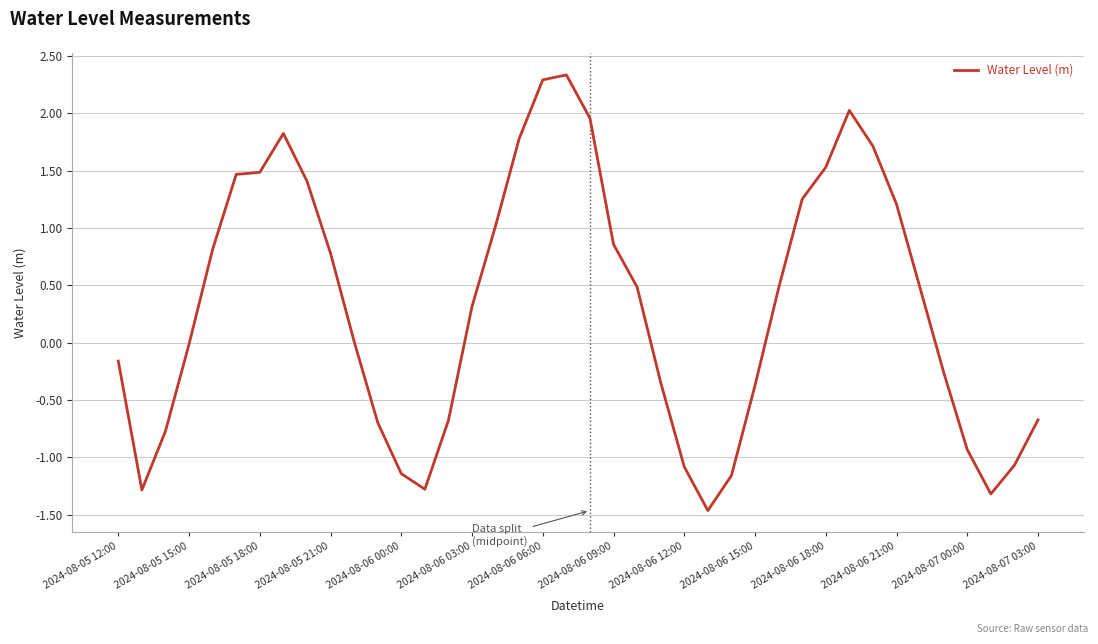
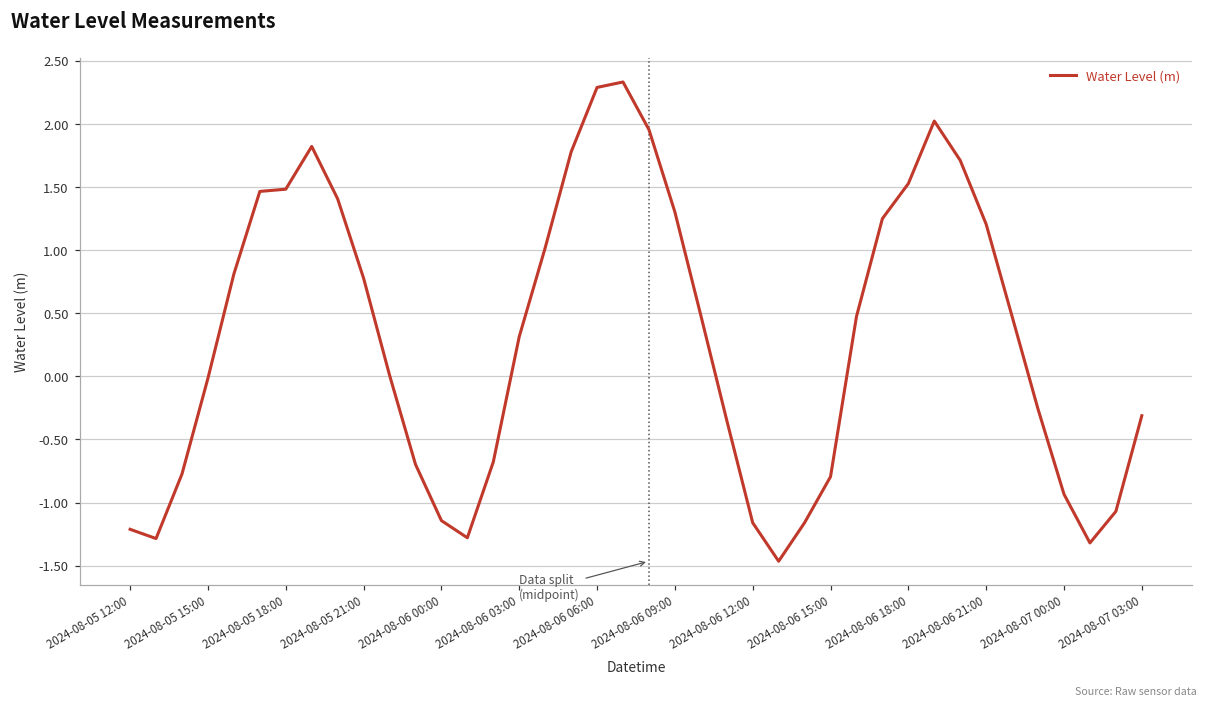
  {
-   "2024-08-05 12:00": -0.16,
+   "2024-08-05 12:00": -1.21,
    "2024-08-05 15:00": -0.01,
    "2024-08-05 18:00": 1.48,
    "2024-08-05 21:00": 0.78,
    "2024-08-06 00:00": -1.14,
    "2024-08-06 03:00": 0.32,
    "2024-08-06 06:00": 2.29,
-   "2024-08-06 09:00": 0.86,
-   "2024-08-06 12:00": -1.08,
-   "2024-08-06 15:00": -0.37,
+   "2024-08-06 09:00": 1.30,
+   "2024-08-06 12:00": -1.16,
+   "2024-08-06 15:00": -0.80,
    "2024-08-06 18:00": 1.53,
    "2024-08-06 21:00": 1.21,
    "2024-08-07 00:00": -0.93,
-   "2024-08-07 03:00": -0.67
+   "2024-08-07 03:00": -0.31
  }
